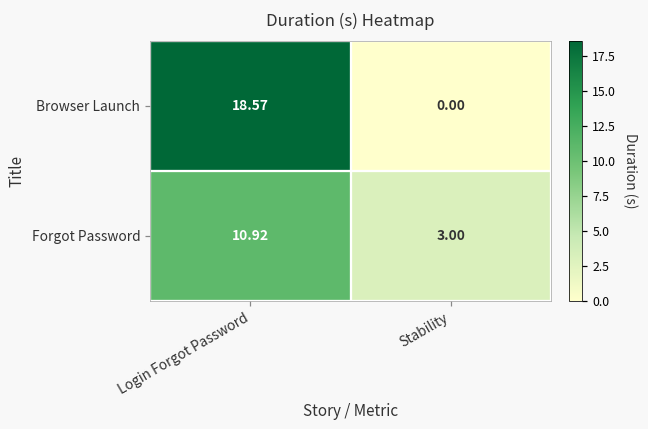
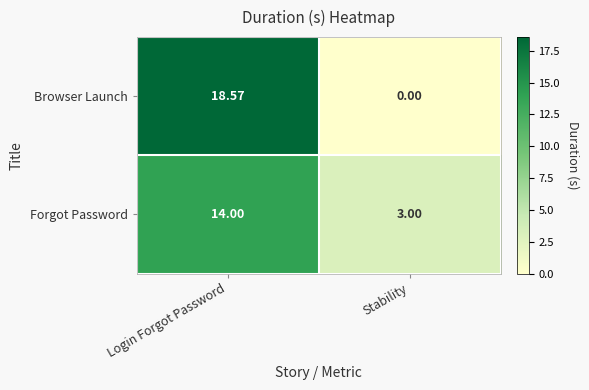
  {
    "Browser Launch": {
      "Login Forgot Password": 18.57,
      "Stability": 0.00
    },
    "Forgot Password": {
-     "Login Forgot Password": 10.92,
+     "Login Forgot Password": 14.00,
      "Stability": 3.00
    }
  }
